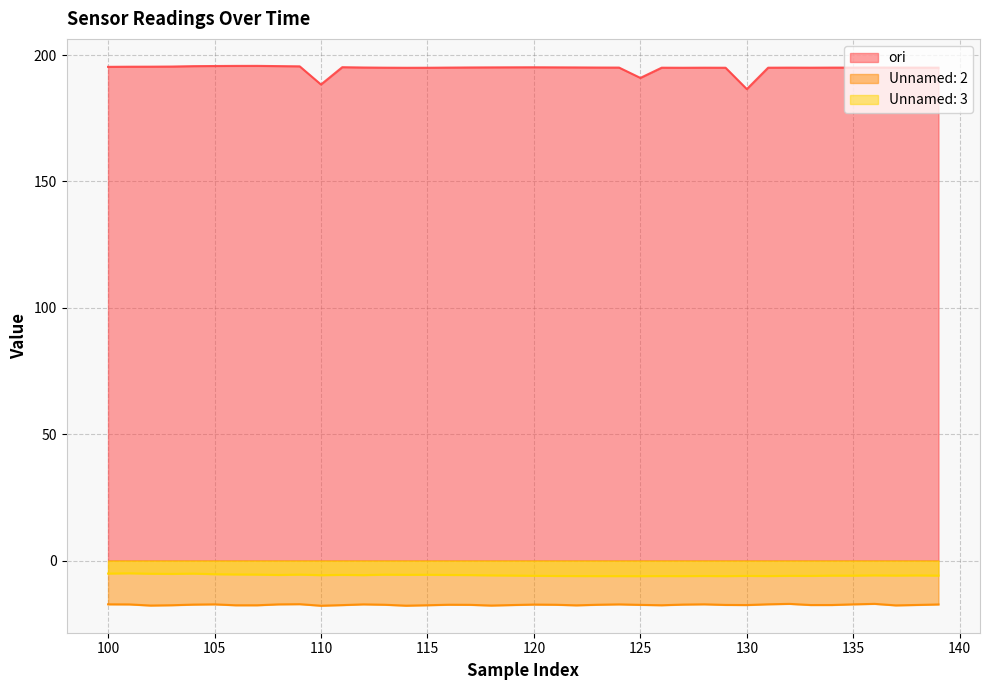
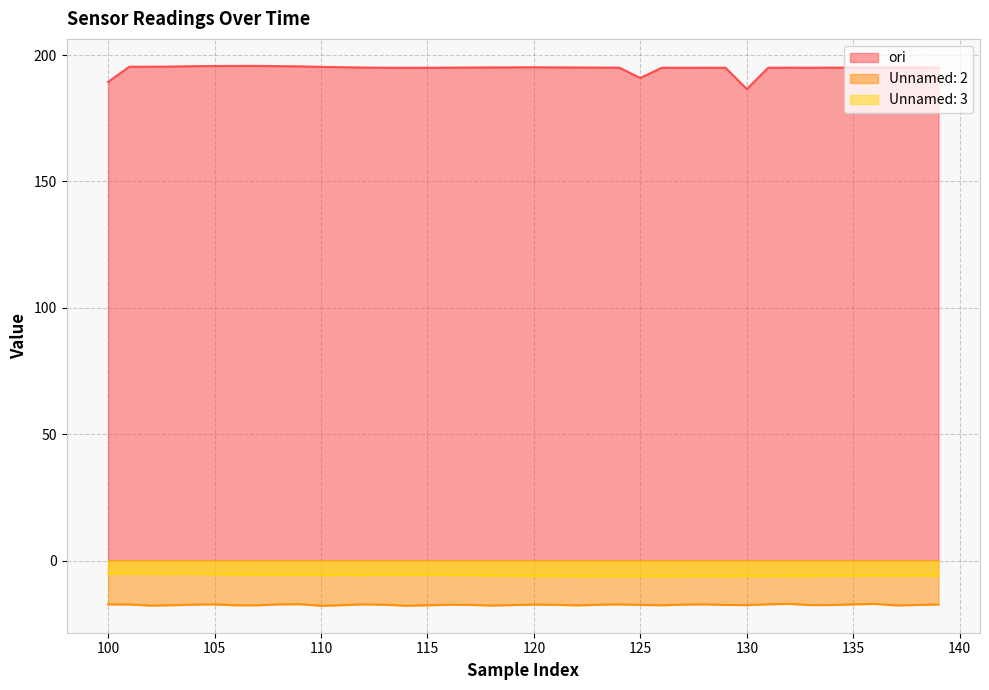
  {
    "ori": {
-     "100": 195,
+     "100": 189,
      "105": 196,
-     "110": 188,
+     "110": 195,
      "115": 195,
      "120": 195,
      "125": 191,
      "130": 187
    }
  }
